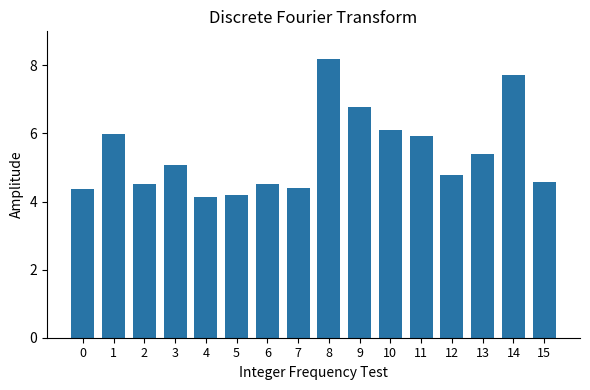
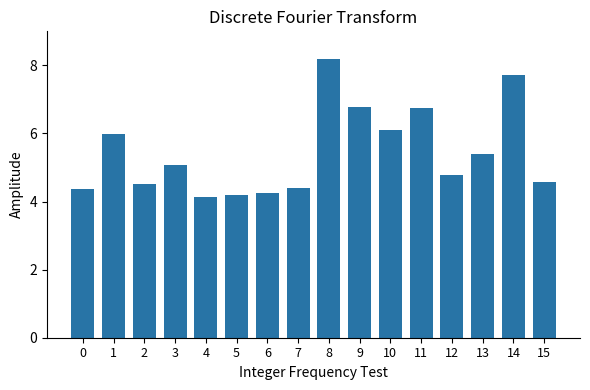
  {
    "0": 4.4,
    "1": 6.0,
    "2": 4.5,
    "3": 5.1,
    "4": 4.1,
    "5": 4.2,
-   "6": 4.5,
+   "6": 4.3,
    "7": 4.4,
    "8": 8.2,
    "9": 6.8,
    "10": 6.1,
-   "11": 5.9,
+   "11": 6.8,
    "12": 4.8,
    "13": 5.4,
    "14": 7.7,
    "15": 4.6
  }
